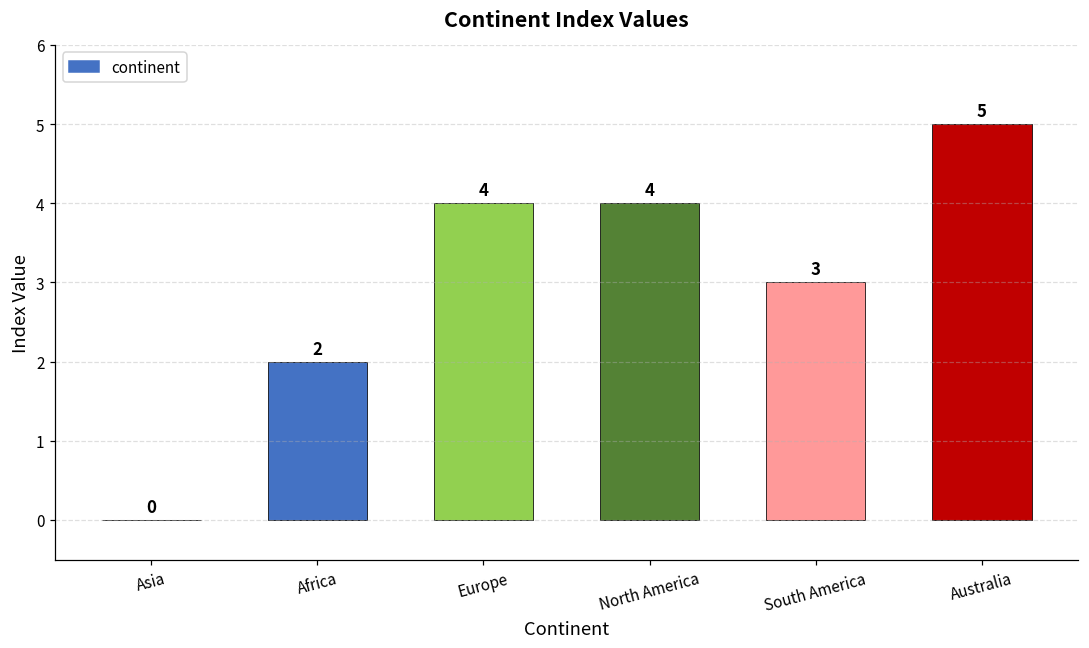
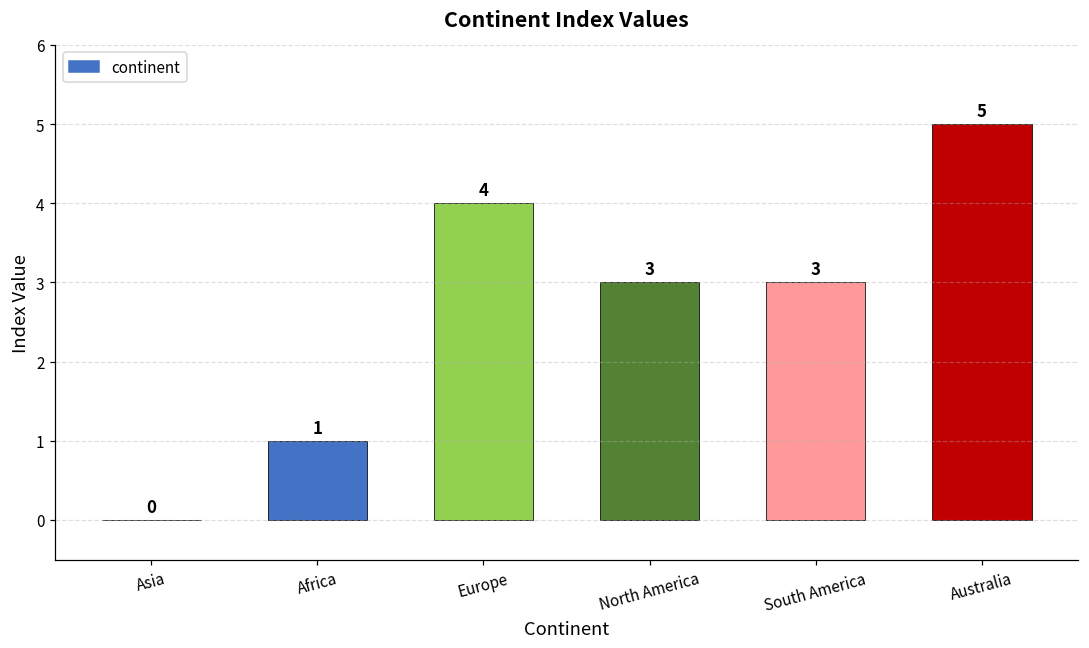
  {
    "Asia": 0,
-   "Africa": 2,
+   "Africa": 1,
    "Europe": 4,
-   "North America": 4,
+   "North America": 3,
    "South America": 3,
    "Australia": 5
  }
